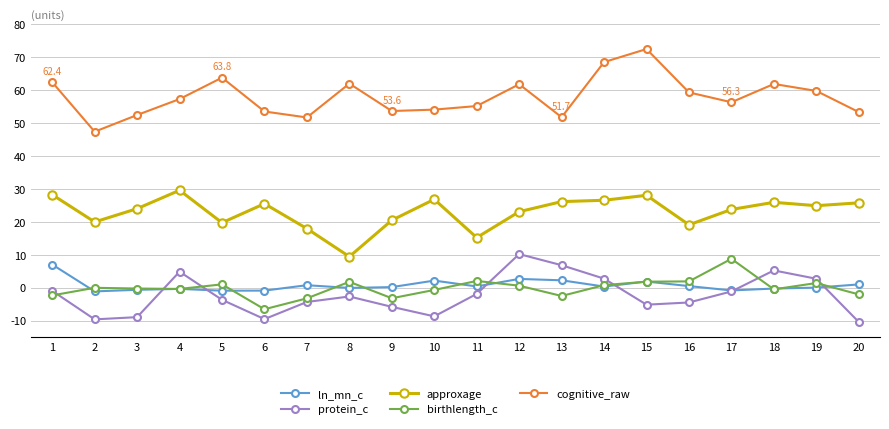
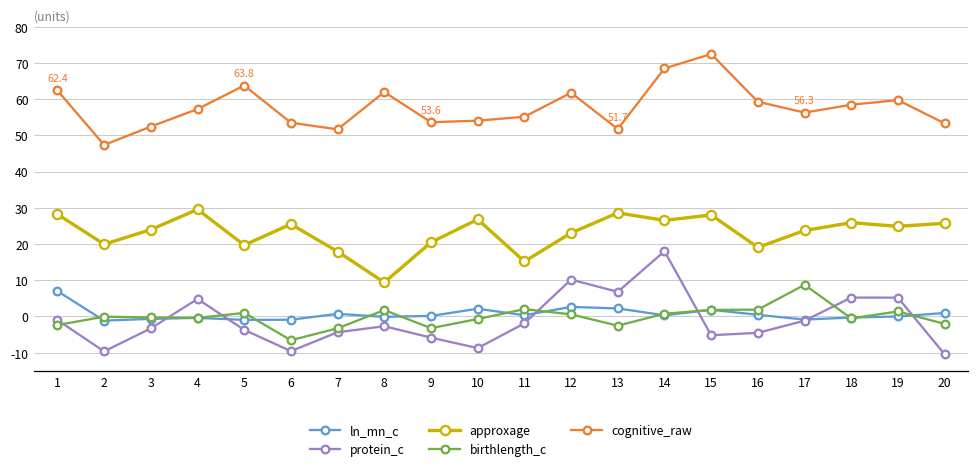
  {
    "ln_mn_c": {
      "1": 7,
      "2": -1,
      "5": -1,
      "6": -1,
      "7": 1,
      "8": 0,
      "9": 0,
      "10": 2,
      "11": 0,
      "12": 3,
      "13": 2,
      "16": 0,
      "19": 0,
      "20": 1
    },
    "protein_c": {
      "1": -1,
      "2": -10,
-     "3": -9,
+     "3": -3,
      "4": 5,
      "5": -4,
      "6": -10,
      "7": -4,
      "8": -3,
      "9": -6,
      "10": -9,
      "11": -2,
      "12": 10,
      "13": 7,
-     "14": 3,
+     "14": 18,
      "15": -5,
      "16": -5,
      "18": 5,
-     "19": 3,
+     "19": 5,
      "20": -10
    },
    "approxage": {
      "1": 28,
      "2": 20,
      "3": 24,
      "4": 30,
      "5": 20,
      "6": 25,
      "7": 18,
      "8": 9,
      "9": 20,
      "10": 27,
      "11": 15,
      "12": 23,
-     "13": 26,
+     "13": 29,
      "14": 27,
      "15": 28,
      "16": 19,
      "17": 24,
      "18": 26,
      "19": 25,
      "20": 26
    },
    "birthlength_c": {
      "1": -2,
      "2": 0,
      "5": 1,
      "6": -7,
      "7": -3,
      "8": 2,
      "9": -3,
      "10": -1,
      "11": 2,
      "12": 1,
      "13": -3,
      "16": 2,
      "17": 9,
      "19": 1,
      "20": -2
    },
    "cognitive_raw": {
      "2": 47,
      "3": 52,
      "4": 57,
      "6": 53,
      "7": 52,
      "8": 62,
      "10": 54,
      "11": 55,
      "12": 62,
      "14": 68,
      "15": 72,
      "16": 59,
-     "18": 62,
+     "18": 58,
      "19": 60,
      "20": 53
    }
  }
